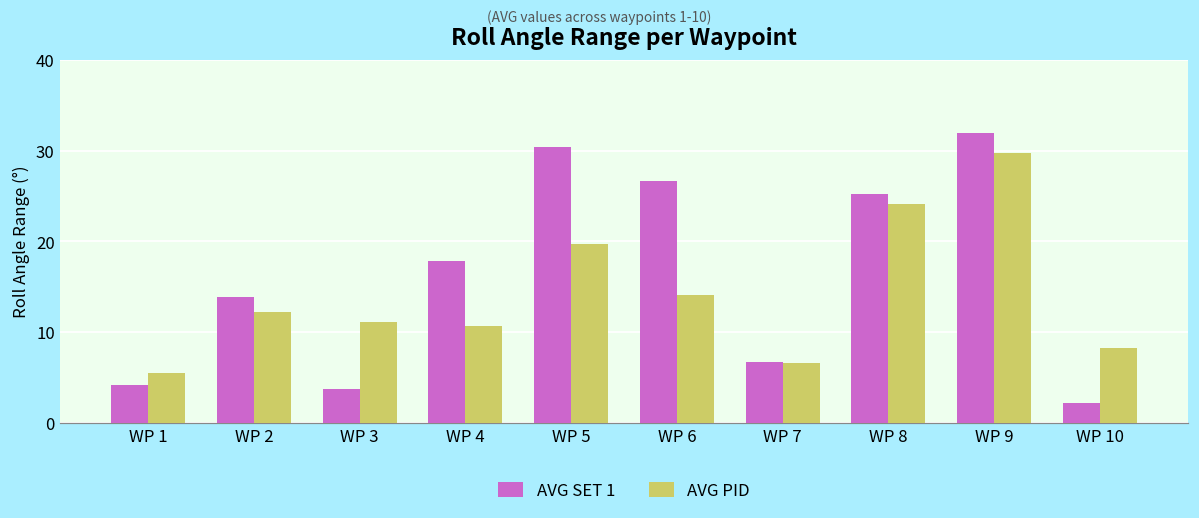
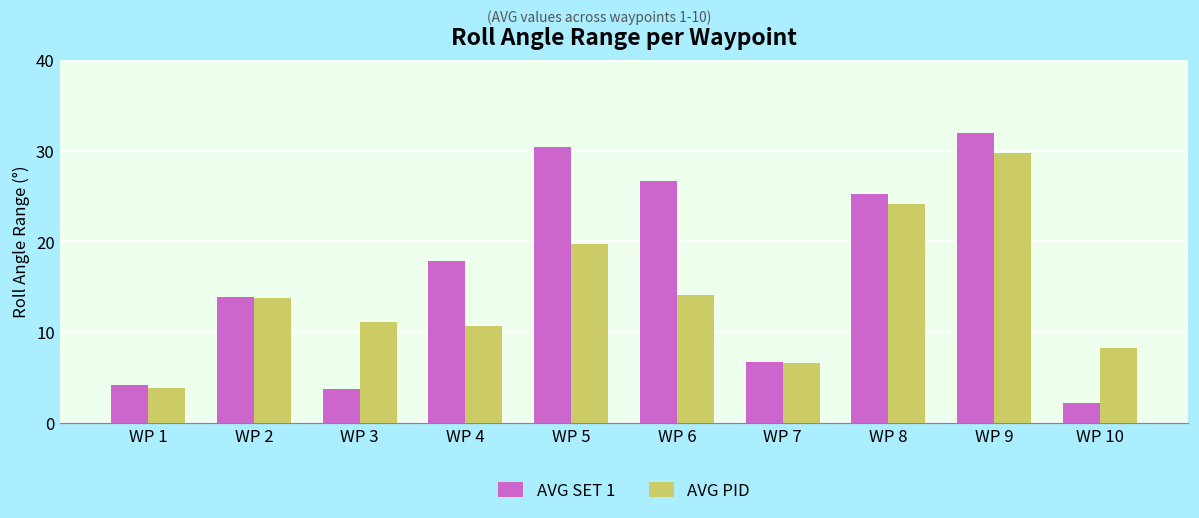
  {
    "AVG SET 1": {
      "WP 1": 4,
      "WP 2": 14,
      "WP 3": 4,
      "WP 4": 18,
      "WP 5": 30,
      "WP 6": 27,
      "WP 7": 7,
      "WP 8": 25,
      "WP 9": 32,
      "WP 10": 2
    },
    "AVG PID": {
-     "WP 1": 6,
-     "WP 2": 12,
+     "WP 1": 4,
+     "WP 2": 14,
      "WP 3": 11,
      "WP 4": 11,
      "WP 5": 20,
      "WP 6": 14,
      "WP 7": 7,
      "WP 8": 24,
      "WP 9": 30,
      "WP 10": 8
    }
  }
